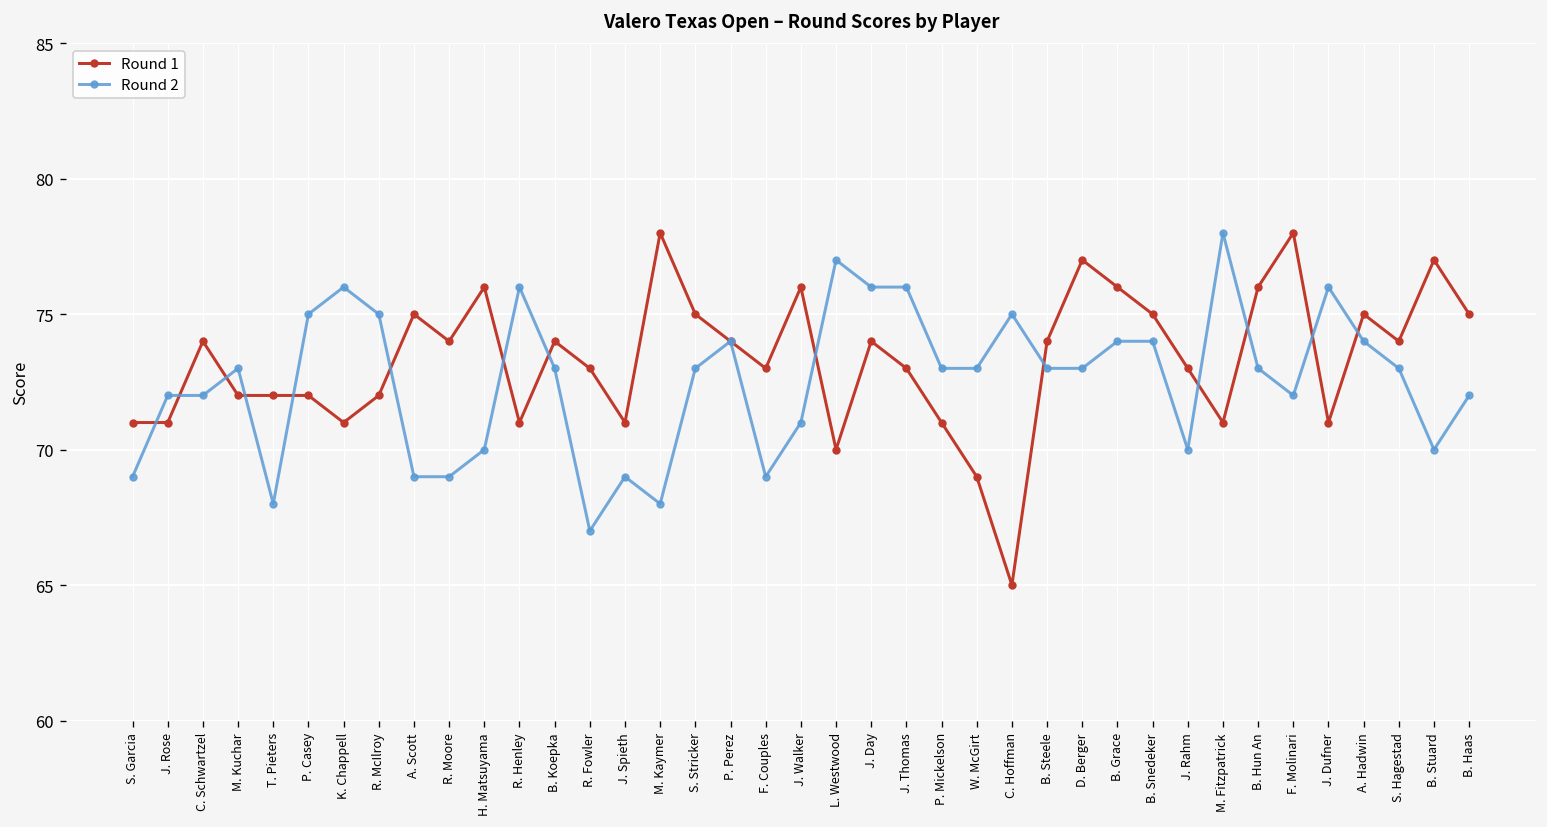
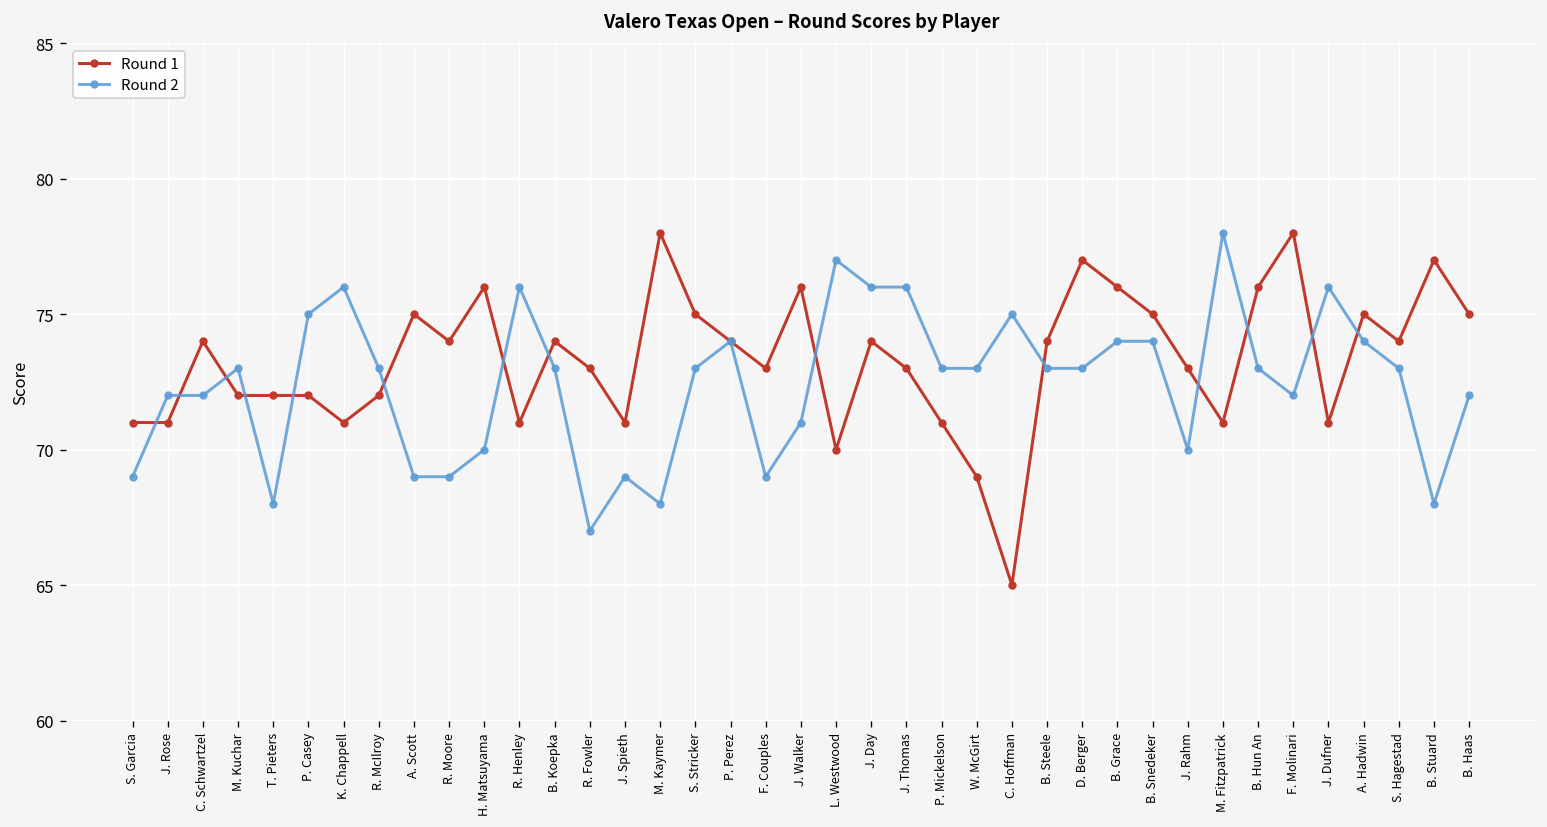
  {
    "Round 1": {
      "S. Garcia": 71,
      "J. Rose": 71,
      "C. Schwartzel": 74,
      "M. Kuchar": 72,
      "T. Pieters": 72,
      "P. Casey": 72,
      "K. Chappell": 71,
      "R. McIlroy": 72,
      "A. Scott": 75,
      "R. Moore": 74,
      "H. Matsuyama": 76,
      "R. Henley": 71,
      "B. Koepka": 74,
      "R. Fowler": 73,
      "J. Spieth": 71,
      "M. Kaymer": 78,
      "S. Stricker": 75,
      "F. Couples": 73,
      "J. Walker": 76,
      "L. Westwood": 70,
      "J. Day": 74,
      "J. Thomas": 73,
      "P. Mickelson": 71,
      "W. McGirt": 69,
      "C. Hoffman": 65,
      "B. Steele": 74,
      "D. Berger": 77,
      "B. Grace": 76,
      "B. Snedeker": 75,
      "J. Rahm": 73,
      "M. Fitzpatrick": 71,
      "B. Hun An": 76,
      "F. Molinari": 78,
      "J. Dufner": 71,
      "A. Hadwin": 75,
      "S. Hagestad": 74,
      "B. Stuard": 77,
      "B. Haas": 75
    },
    "Round 2": {
      "S. Garcia": 69,
      "J. Rose": 72,
      "C. Schwartzel": 72,
      "M. Kuchar": 73,
      "T. Pieters": 68,
      "P. Casey": 75,
      "K. Chappell": 76,
-     "R. McIlroy": 75,
+     "R. McIlroy": 73,
      "A. Scott": 69,
      "R. Moore": 69,
      "H. Matsuyama": 70,
      "R. Henley": 76,
      "B. Koepka": 73,
      "R. Fowler": 67,
      "J. Spieth": 69,
      "M. Kaymer": 68,
      "S. Stricker": 73,
      "F. Couples": 69,
      "J. Walker": 71,
      "L. Westwood": 77,
      "J. Day": 76,
      "J. Thomas": 76,
      "P. Mickelson": 73,
      "W. McGirt": 73,
      "C. Hoffman": 75,
      "B. Steele": 73,
      "D. Berger": 73,
      "B. Grace": 74,
      "B. Snedeker": 74,
      "J. Rahm": 70,
      "M. Fitzpatrick": 78,
      "B. Hun An": 73,
      "F. Molinari": 72,
      "J. Dufner": 76,
      "A. Hadwin": 74,
      "S. Hagestad": 73,
-     "B. Stuard": 70,
+     "B. Stuard": 68,
      "B. Haas": 72
    }
  }
